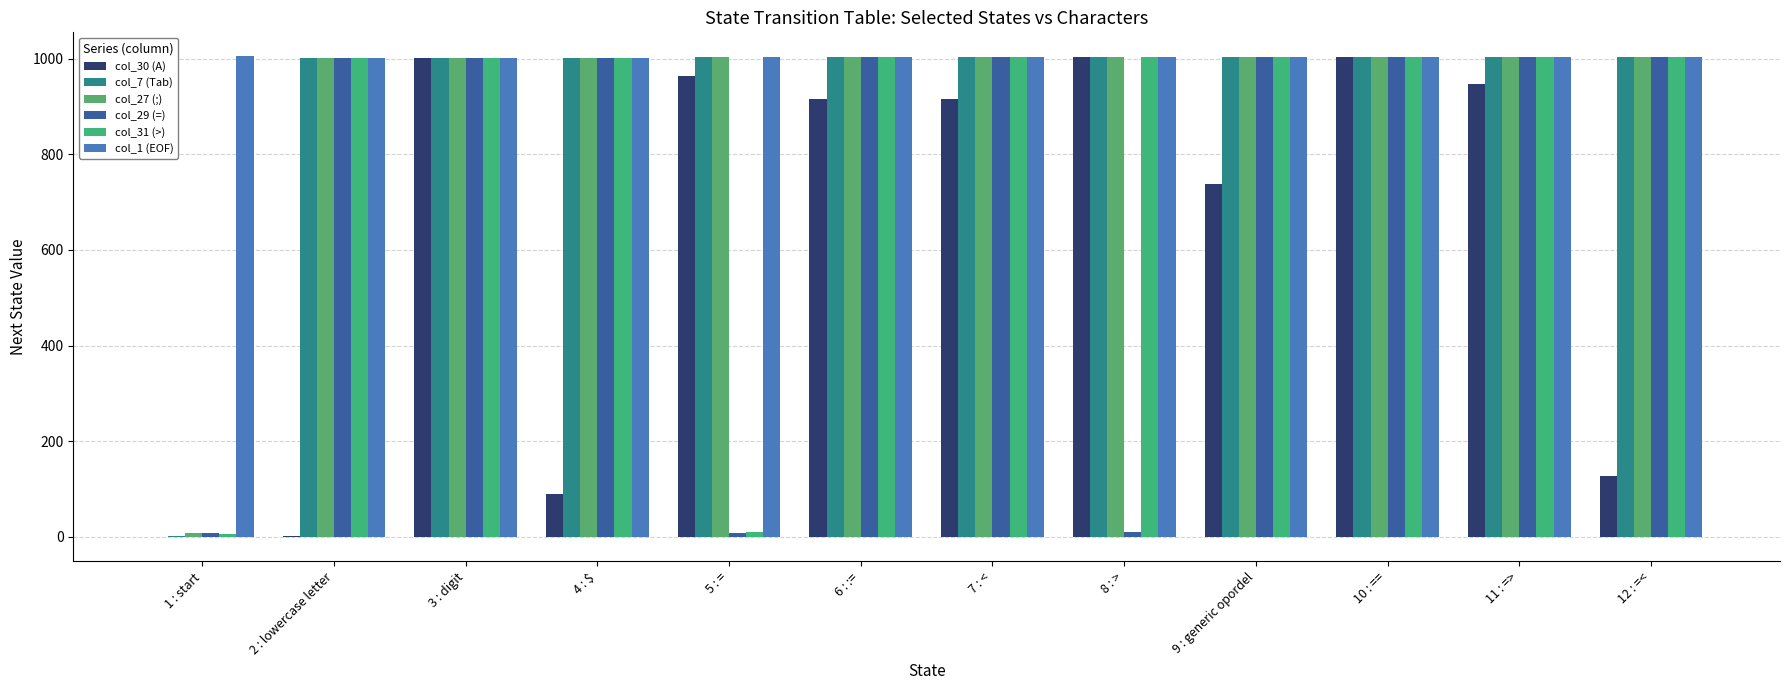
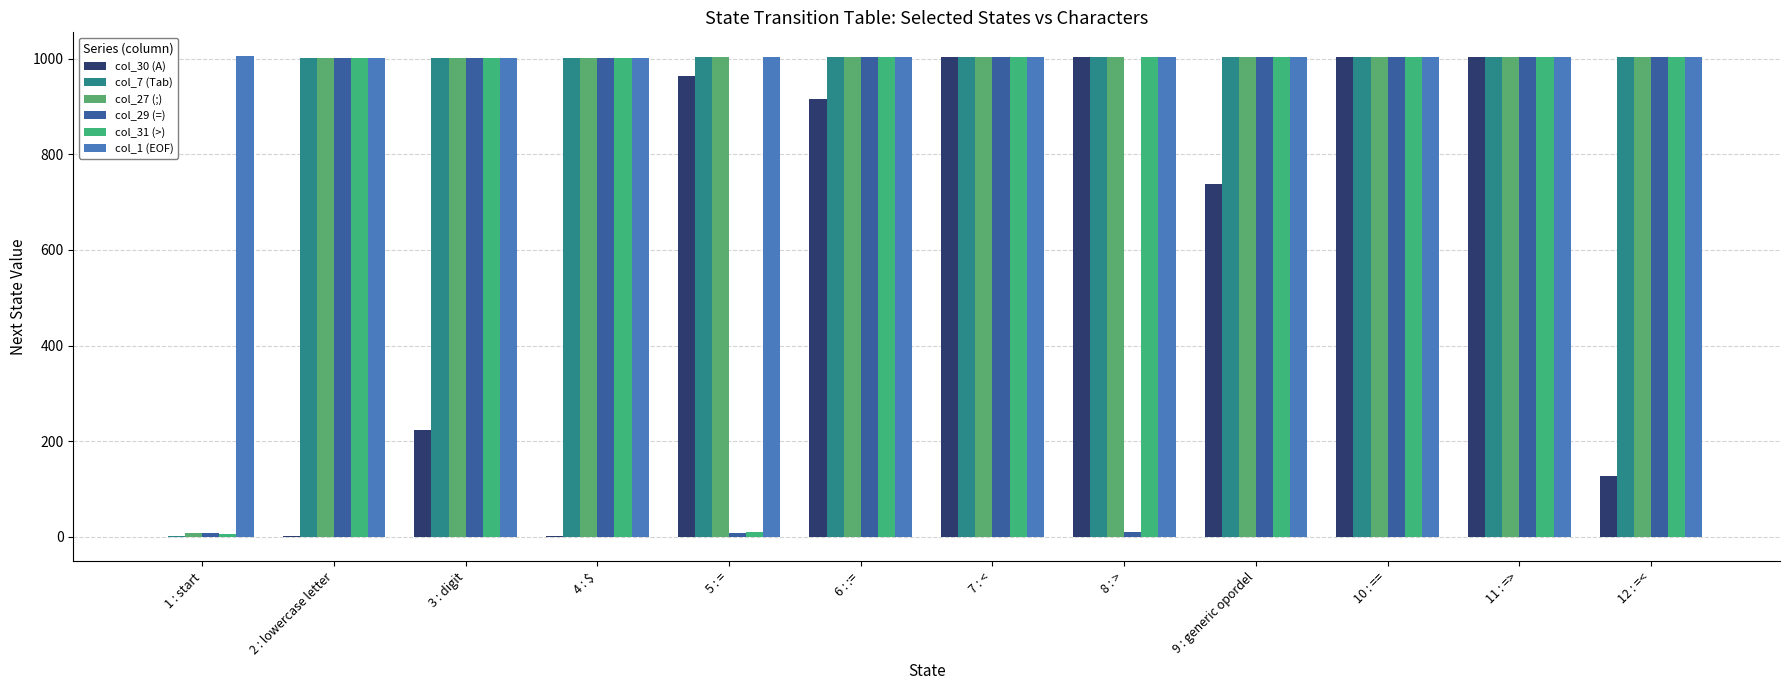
  {
    "col_30 (A)": {
-     "3 : digit": 1000,
-     "4 : $": 90,
+     "3 : digit": 220,
+     "4 : $": 0,
      "5 : =": 970,
      "6 : :=": 920,
-     "7 : <": 920,
+     "7 : <": 1000,
      "8 : >": 1000,
      "9 : generic opordel": 740,
      "10 : ==": 1000,
-     "11 : =>": 950,
+     "11 : =>": 1000,
      "12 : =<": 130
    }
  }
